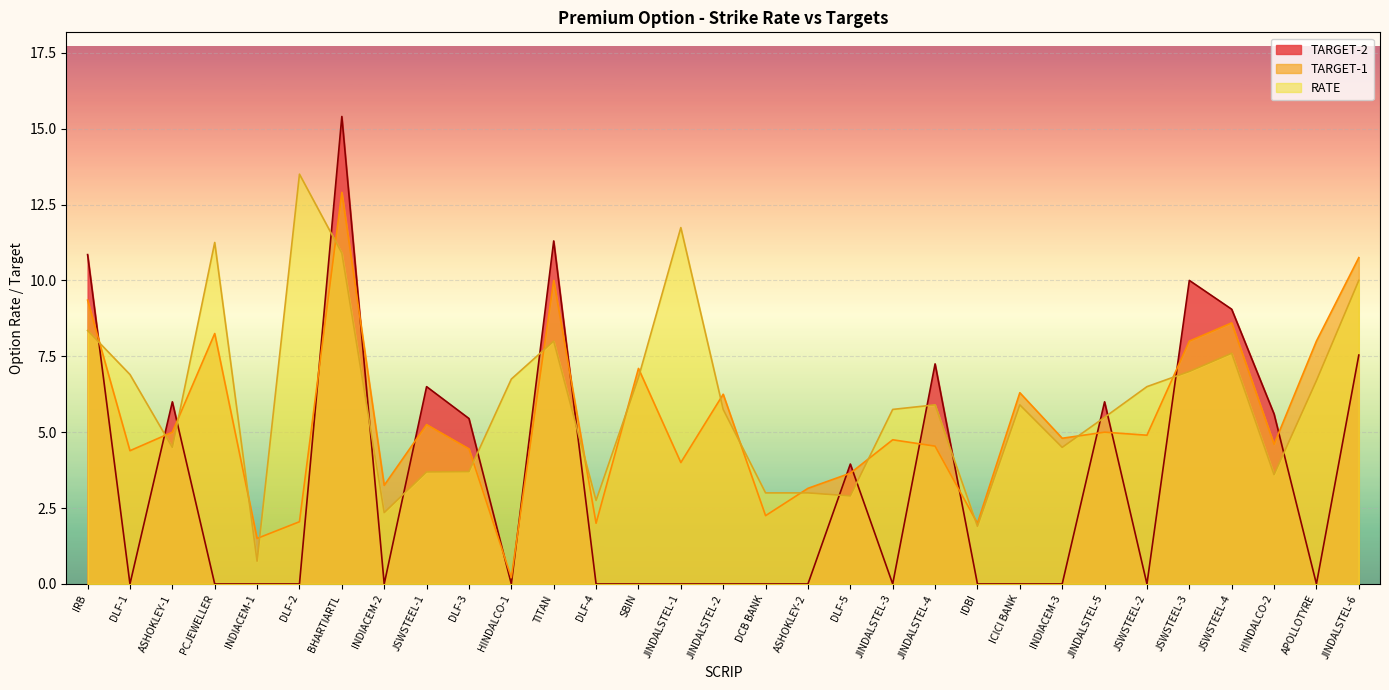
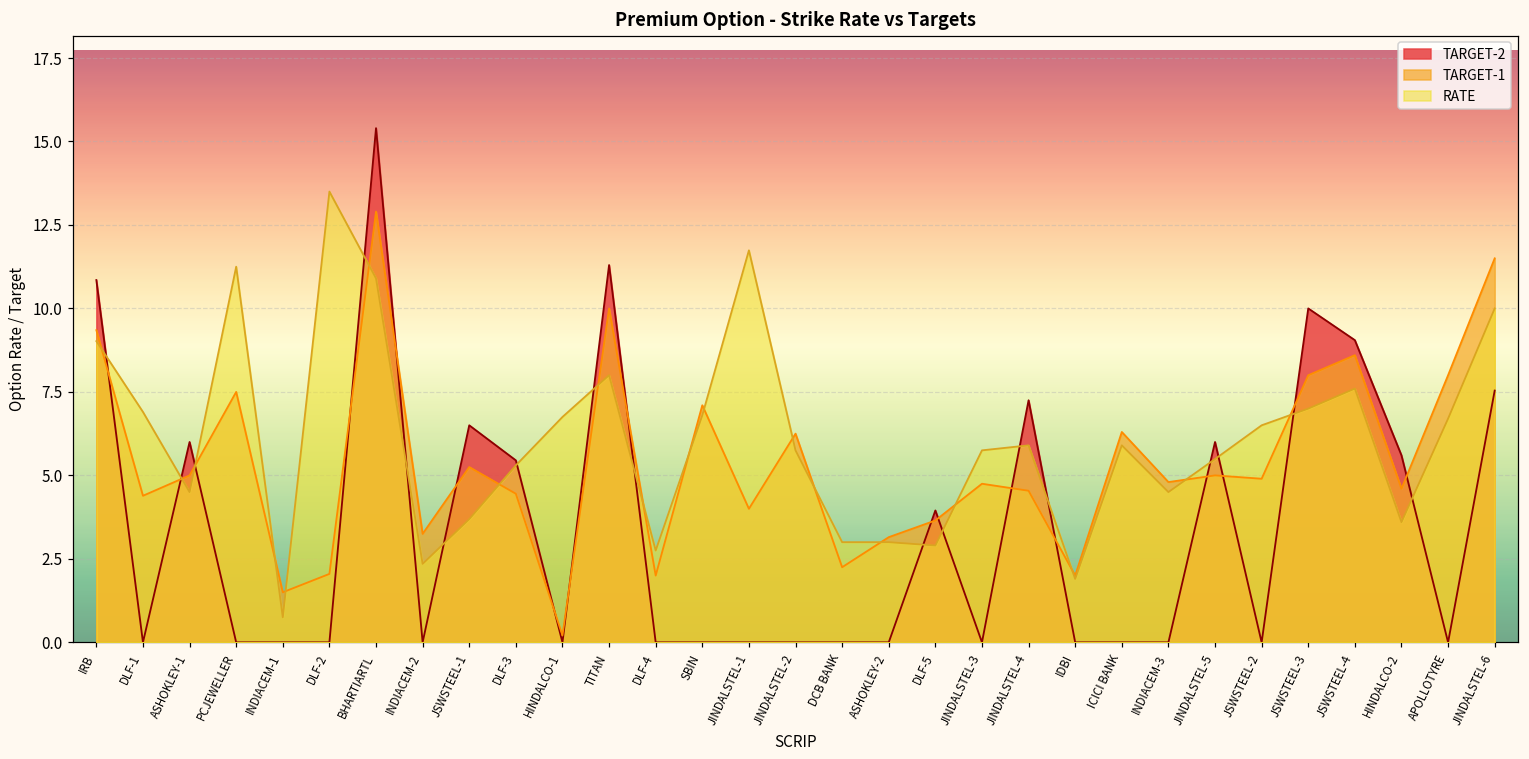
  {
    "TARGET-2": {
      "IRB": 10.9,
      "DLF-1": 0.0,
      "ASHOKLEY-1": 6.0,
      "PCJEWELLER": 0.0,
      "INDIACEM-1": 0.0,
      "DLF-2": 0.0,
      "BHARTIARTL": 15.4,
      "INDIACEM-2": 0.0,
      "JSWSTEEL-1": 6.5,
      "DLF-3": 5.5,
      "HINDALCO-1": 0.0,
      "TITAN": 11.3,
      "DLF-4": 0.0,
      "SBIN": 0.0,
      "JINDALSTEL-1": 0.0,
      "JINDALSTEL-2": 0.0,
      "DCB BANK": 0.0,
      "ASHOKLEY-2": 0.0,
      "DLF-5": 4.0,
      "JINDALSTEL-3": 0.0,
      "JINDALSTEL-4": 7.3,
      "IDBI": 0.0,
      "ICICI BANK": 0.0,
      "INDIACEM-3": 0.0,
      "JINDALSTEL-5": 6.0,
      "JSWSTEEL-2": 0.0,
      "JSWSTEEL-3": 10.0,
      "JSWSTEEL-4": 9.1,
      "HINDALCO-2": 5.6,
      "APOLLOTYRE": 0.0,
      "JINDALSTEL-6": 7.5
    },
    "TARGET-1": {
      "IRB": 9.4,
      "DLF-1": 4.4,
      "ASHOKLEY-1": 5.0,
-     "PCJEWELLER": 8.3,
+     "PCJEWELLER": 7.5,
      "INDIACEM-1": 1.5,
      "DLF-2": 2.1,
      "BHARTIARTL": 12.9,
      "INDIACEM-2": 3.3,
      "JSWSTEEL-1": 5.3,
      "DLF-3": 4.5,
      "HINDALCO-1": 0.2,
      "TITAN": 10.0,
      "DLF-4": 2.0,
      "SBIN": 7.1,
      "JINDALSTEL-1": 4.0,
      "JINDALSTEL-2": 6.3,
      "DCB BANK": 2.3,
      "ASHOKLEY-2": 3.2,
      "DLF-5": 3.7,
      "JINDALSTEL-3": 4.8,
      "JINDALSTEL-4": 4.5,
      "IDBI": 2.0,
      "ICICI BANK": 6.3,
      "INDIACEM-3": 4.8,
      "JINDALSTEL-5": 5.0,
      "JSWSTEEL-2": 4.9,
      "JSWSTEEL-3": 8.0,
      "JSWSTEEL-4": 8.6,
      "HINDALCO-2": 4.6,
      "APOLLOTYRE": 8.0,
-     "JINDALSTEL-6": 10.8
+     "JINDALSTEL-6": 11.5
    },
    "RATE": {
-     "IRB": 8.4,
+     "IRB": 9.0,
      "DLF-1": 6.9,
      "ASHOKLEY-1": 4.5,
      "PCJEWELLER": 11.3,
      "INDIACEM-1": 0.8,
      "DLF-2": 13.5,
      "BHARTIARTL": 10.9,
      "INDIACEM-2": 2.4,
      "JSWSTEEL-1": 3.7,
-     "DLF-3": 3.7,
+     "DLF-3": 5.3,
      "HINDALCO-1": 6.8,
      "TITAN": 8.0,
      "DLF-4": 2.8,
      "SBIN": 6.8,
      "JINDALSTEL-1": 11.7,
      "JINDALSTEL-2": 5.8,
      "DCB BANK": 3.0,
      "ASHOKLEY-2": 3.0,
      "DLF-5": 2.9,
      "JINDALSTEL-3": 5.8,
      "JINDALSTEL-4": 5.9,
      "IDBI": 1.9,
      "ICICI BANK": 5.9,
      "INDIACEM-3": 4.5,
      "JINDALSTEL-5": 5.5,
      "JSWSTEEL-2": 6.5,
      "JSWSTEEL-3": 7.0,
      "JSWSTEEL-4": 7.6,
      "HINDALCO-2": 3.6,
      "APOLLOTYRE": 6.7,
      "JINDALSTEL-6": 10.0
    }
  }
